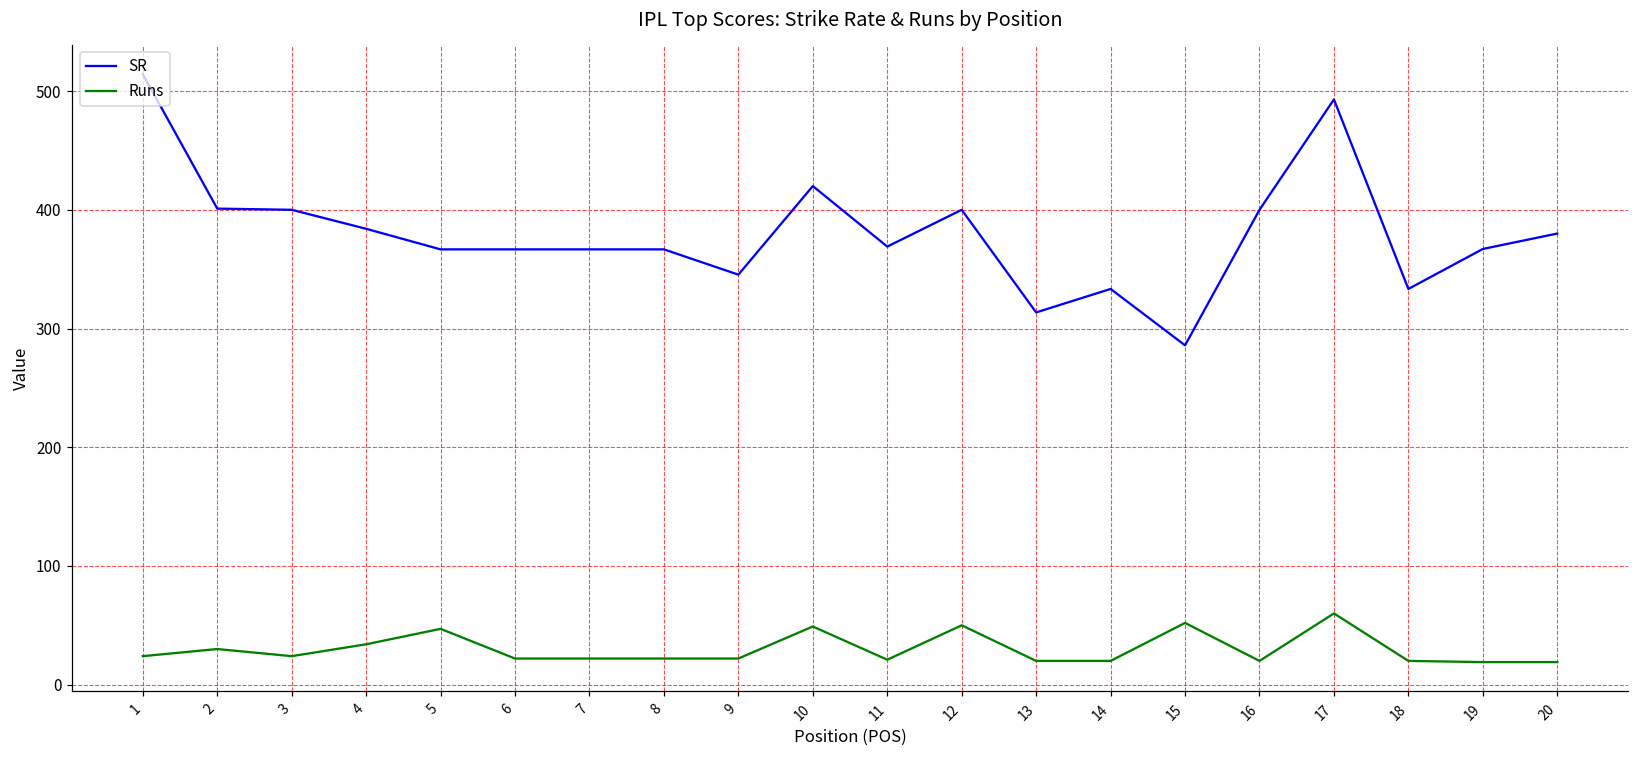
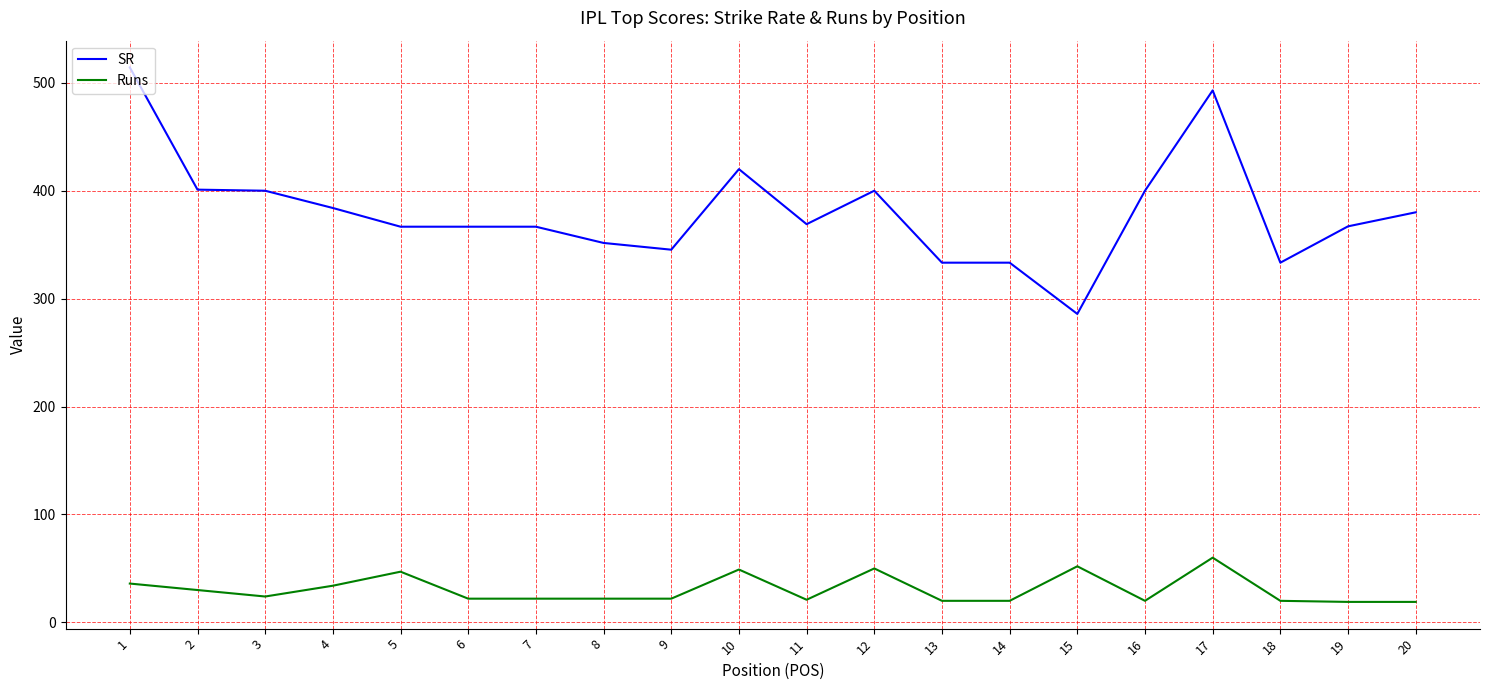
  {
    "SR": {
      "2": 401,
      "3": 400,
      "4": 384,
      "5": 367,
      "6": 367,
      "7": 367,
-     "8": 367,
+     "8": 352,
      "9": 345,
      "10": 420,
      "11": 369,
      "12": 400,
-     "13": 314,
+     "13": 333,
      "14": 333,
      "15": 286,
      "16": 400,
      "17": 493,
      "18": 333,
      "19": 367,
      "20": 380
    },
    "Runs": {
-     "1": 24,
+     "1": 36,
      "2": 30,
      "3": 24,
      "4": 34,
      "5": 47,
      "6": 22,
      "7": 22,
      "8": 22,
      "9": 22,
      "10": 49,
      "11": 21,
      "12": 50,
      "13": 20,
      "14": 20,
      "15": 52,
      "16": 20,
      "17": 60,
      "18": 20,
      "19": 19,
      "20": 19
    }
  }
